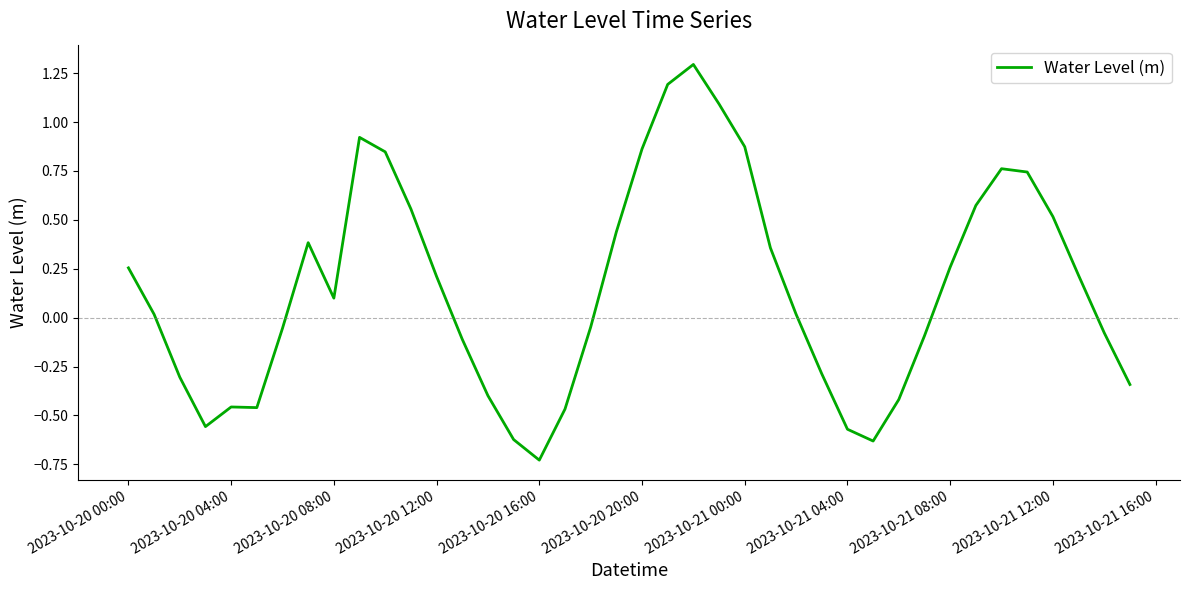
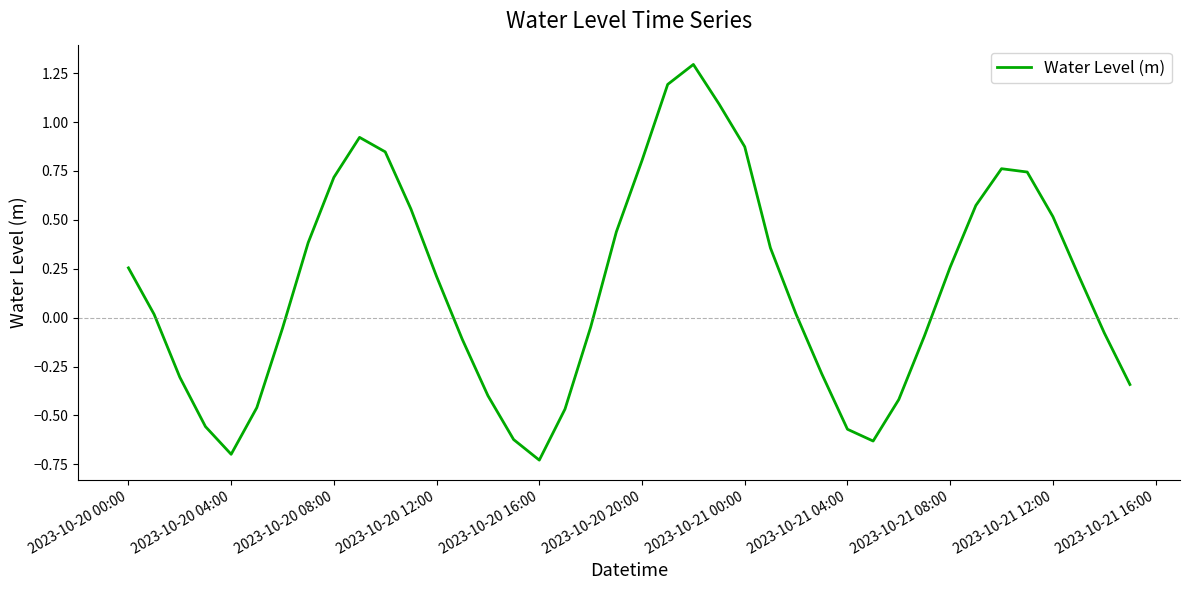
  {
    "2023-10-20 00:00": 0.25,
-   "2023-10-20 04:00": -0.46,
-   "2023-10-20 08:00": 0.10,
+   "2023-10-20 04:00": -0.70,
+   "2023-10-20 08:00": 0.72,
    "2023-10-20 12:00": 0.21,
    "2023-10-20 16:00": -0.73,
-   "2023-10-20 20:00": 0.86,
+   "2023-10-20 20:00": 0.80,
    "2023-10-21 00:00": 0.87,
    "2023-10-21 04:00": -0.57,
    "2023-10-21 08:00": 0.26,
    "2023-10-21 12:00": 0.52
  }
